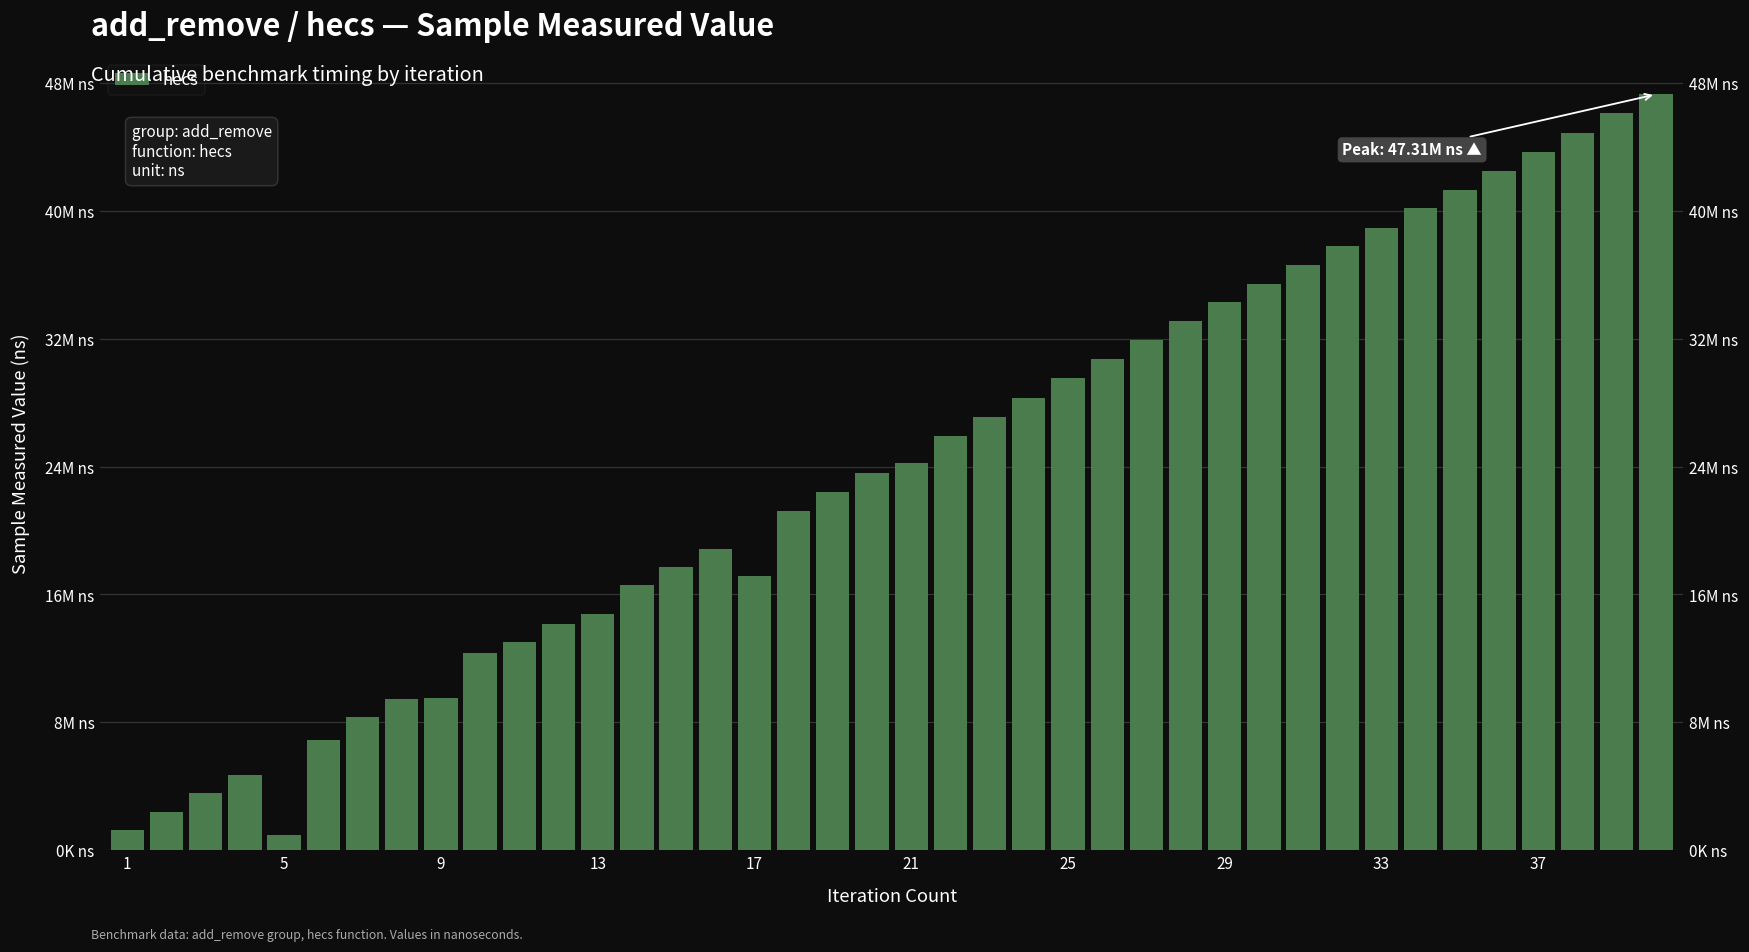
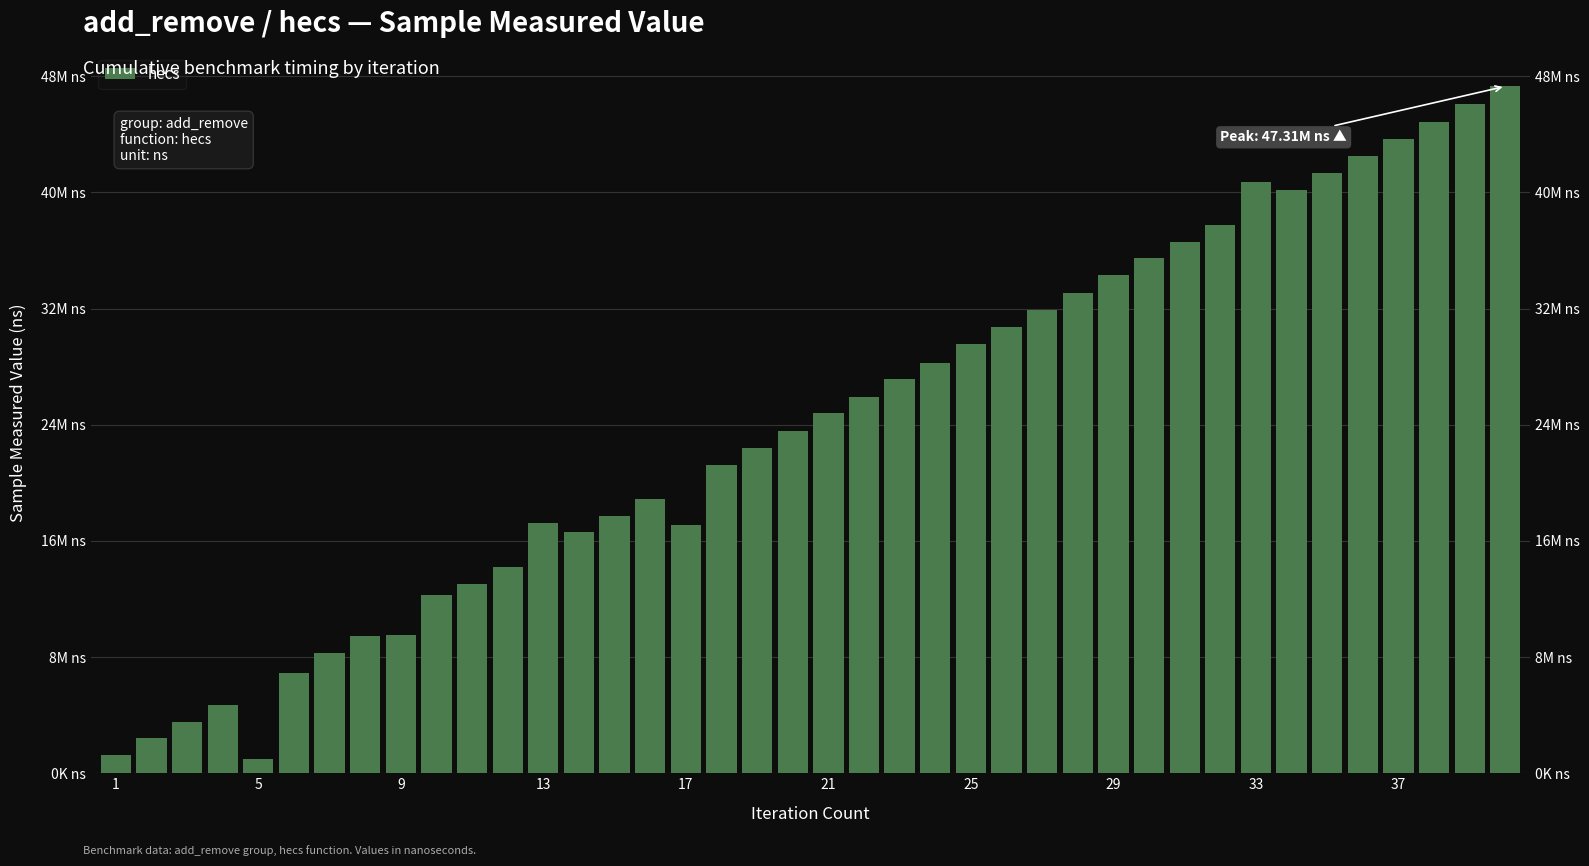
  {
    "1": "1.2M ns",
    "5": "1.0M ns",
    "9": "9.5M ns",
-   "13": "14.8M ns",
+   "13": "17.3M ns",
    "17": "17.1M ns",
-   "21": "24.2M ns",
+   "21": "24.8M ns",
    "25": "29.6M ns",
    "29": "34.3M ns",
-   "33": "39.0M ns"
+   "33": "40.7M ns"
  }
